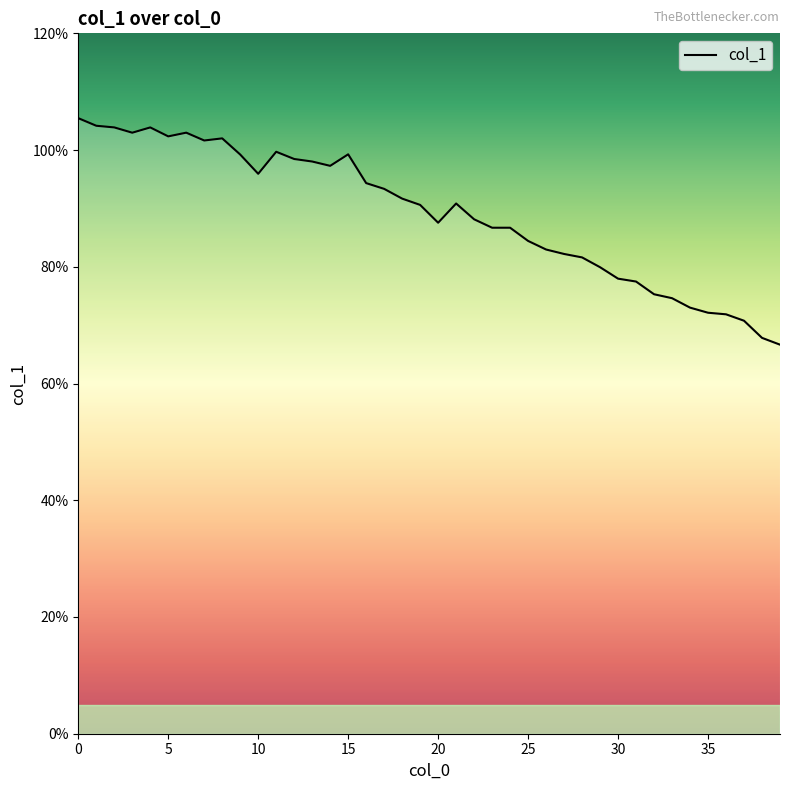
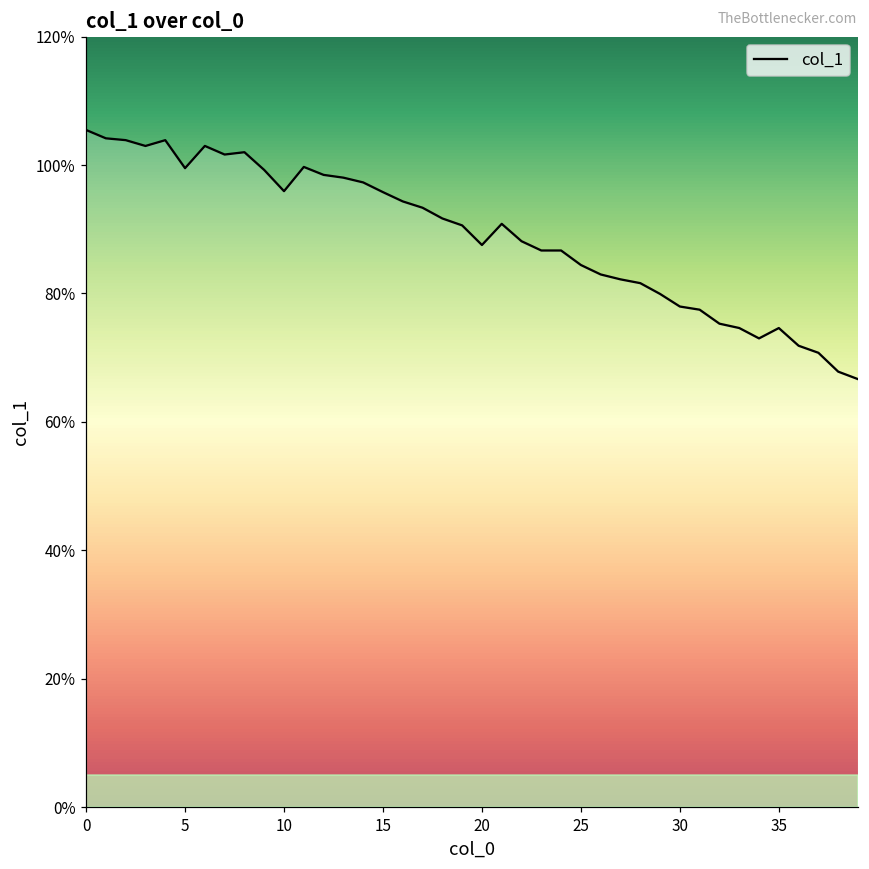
  {
    "0": "105%",
-   "5": "102%",
+   "5": "100%",
    "10": "96%",
-   "15": "99%",
+   "15": "96%",
    "20": "88%",
    "25": "84%",
    "30": "78%",
-   "35": "72%"
+   "35": "75%"
  }
